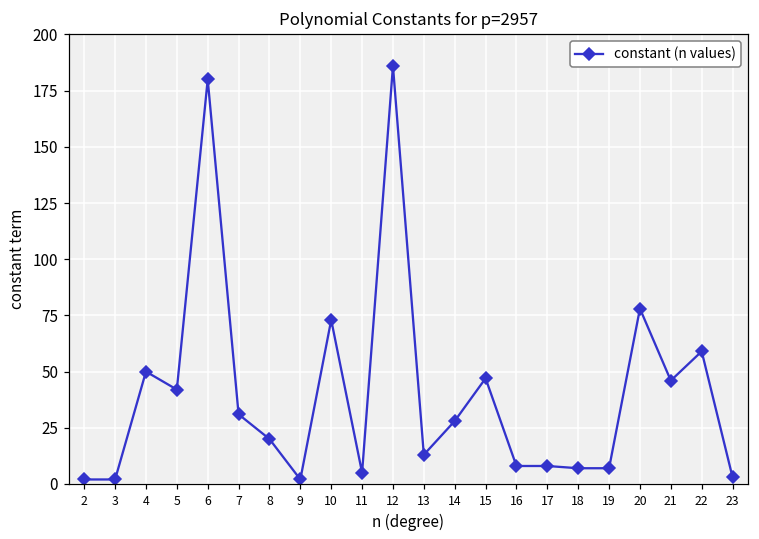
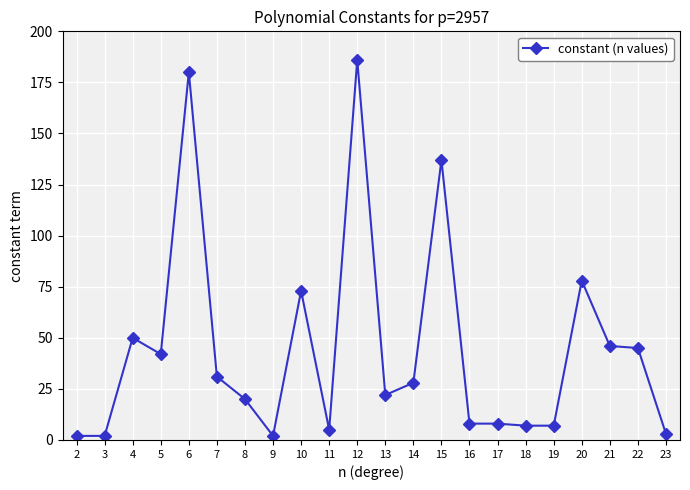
  {
    "2": 2,
    "3": 2,
    "4": 50,
    "5": 42,
    "6": 180,
    "7": 31,
    "8": 20,
    "9": 2,
    "10": 73,
    "11": 5,
    "12": 186,
-   "13": 13,
+   "13": 22,
    "14": 28,
-   "15": 47,
+   "15": 137,
    "16": 8,
    "17": 8,
    "18": 7,
    "19": 7,
    "20": 78,
    "21": 46,
-   "22": 59,
+   "22": 45,
    "23": 3
  }
